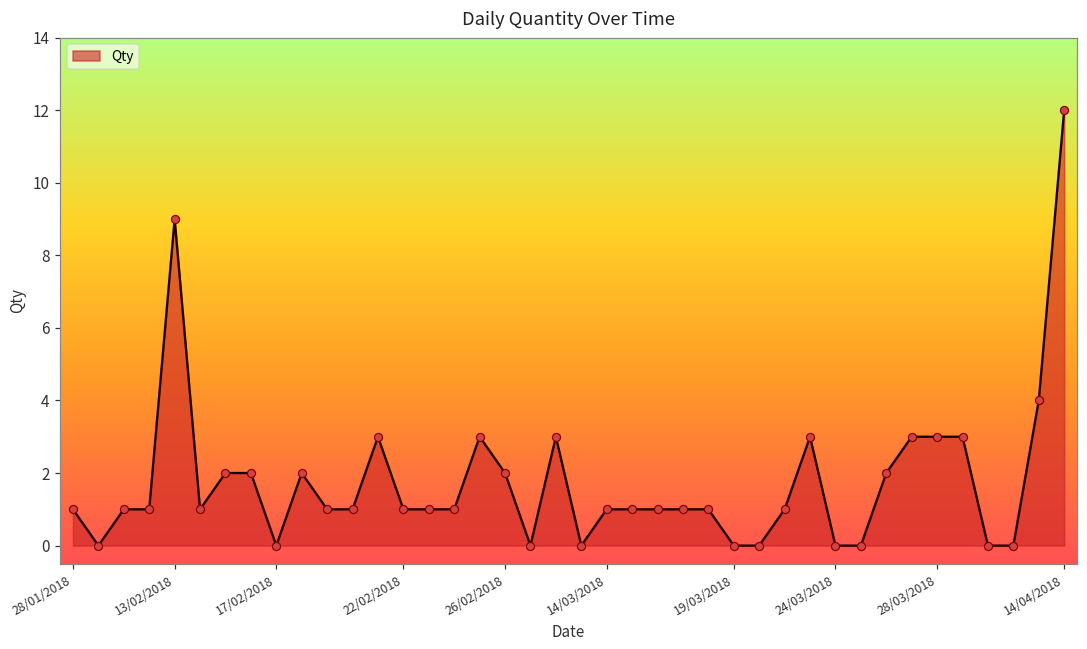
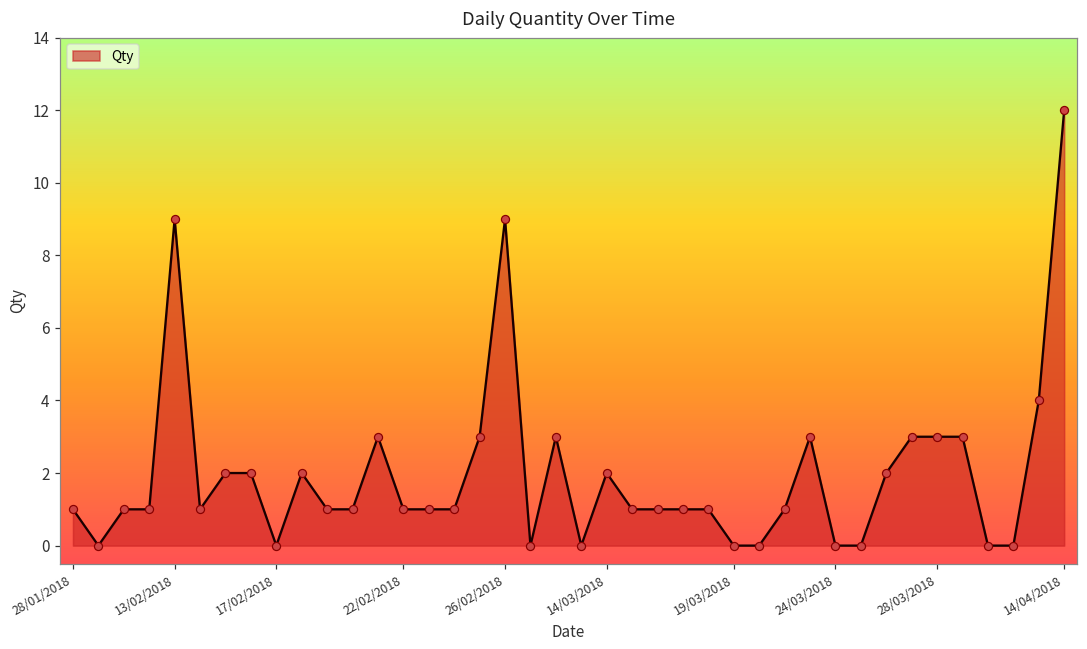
  {
    "28/01/2018": 1,
    "13/02/2018": 9,
    "17/02/2018": 0,
    "22/02/2018": 1,
-   "26/02/2018": 2,
-   "14/03/2018": 1,
+   "26/02/2018": 9,
+   "14/03/2018": 2,
    "19/03/2018": 0,
    "24/03/2018": 0,
    "28/03/2018": 3,
    "14/04/2018": 12
  }
